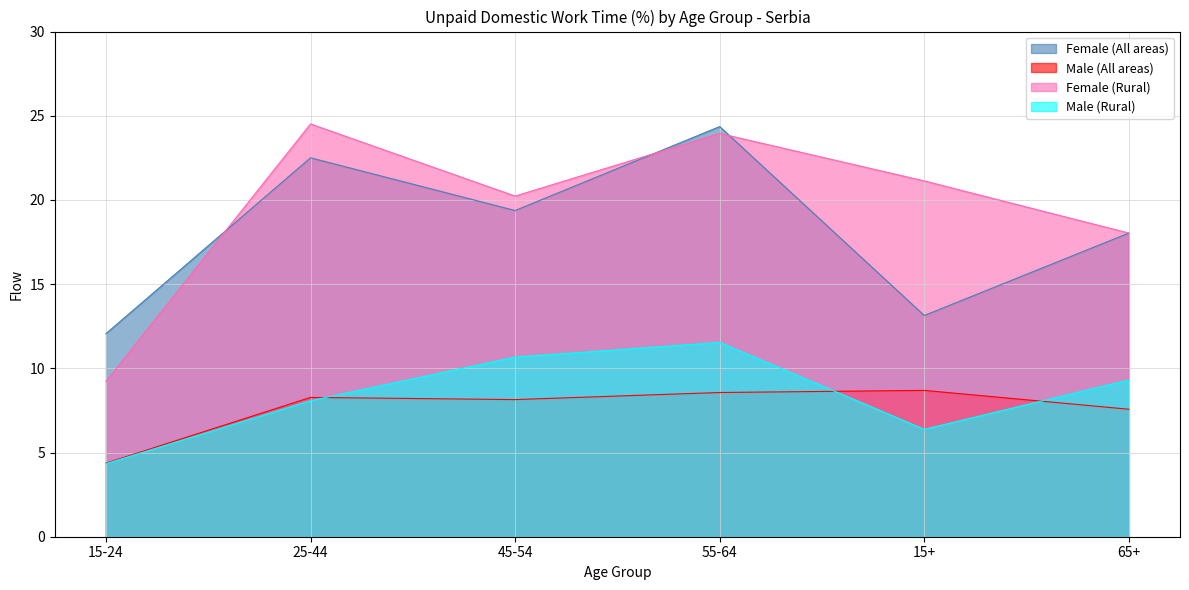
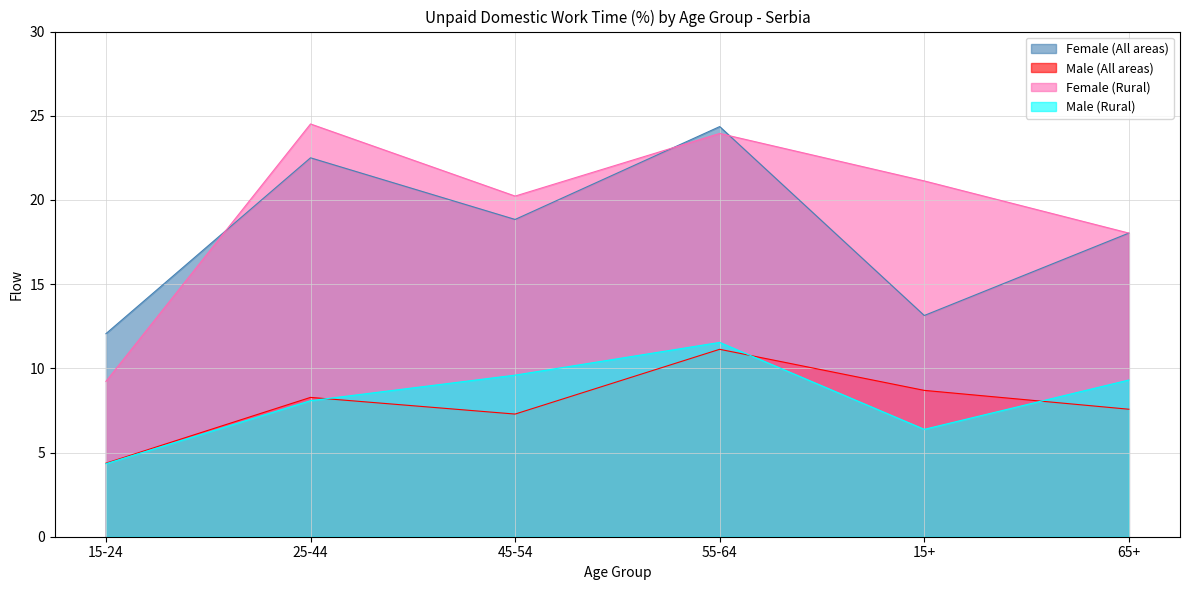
  {
    "Female (All areas)": {
      "15-24": 12.1,
      "25-44": 22.5,
-     "45-54": 19.4,
+     "45-54": 18.8,
      "55-64": 24.4,
      "15+": 13.1
    },
    "Male (All areas)": {
      "25-44": 8.3,
-     "45-54": 8.1,
-     "55-64": 8.6,
+     "45-54": 7.3,
+     "55-64": 11.1,
      "15+": 8.7,
      "65+": 7.6
    },
    "Female (Rural)": {
      "15-24": 9.2,
      "25-44": 24.5,
      "45-54": 20.2,
      "55-64": 23.9,
      "15+": 21.1
    },
    "Male (Rural)": {
      "25-44": 8.1,
-     "45-54": 10.7,
+     "45-54": 9.6,
      "55-64": 11.5,
      "15+": 6.4,
      "65+": 9.3
    }
  }
